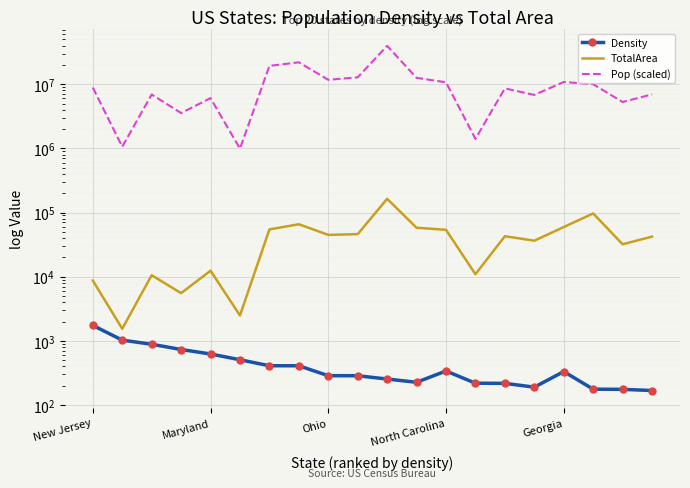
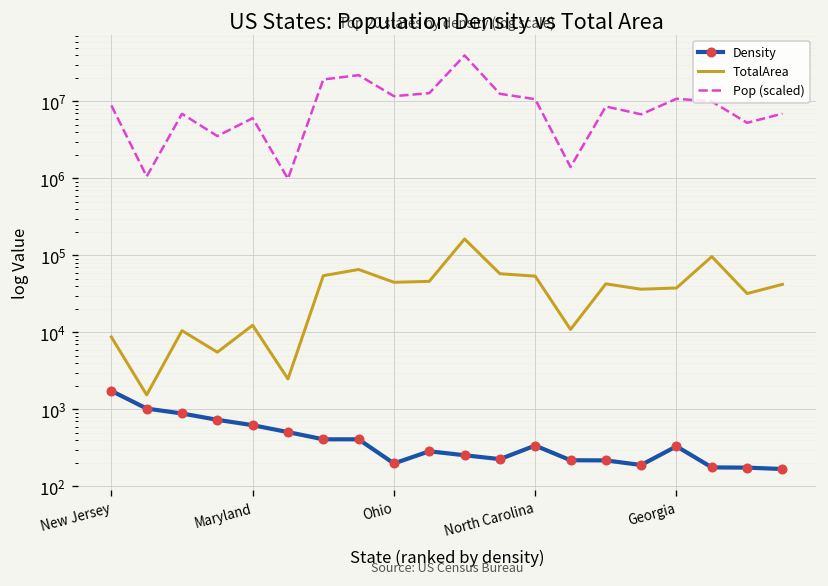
  {
    "Density": {
      "New Jersey": 1700,
      "Maryland": 600,
-     "Ohio": 300,
+     "Ohio": 200,
      "North Carolina": 300,
      "Georgia": 300
    },
    "TotalArea": {
      "New Jersey": 9000,
      "Maryland": 12000,
      "Ohio": 40000,
      "North Carolina": 50000,
-     "Georgia": 60000
+     "Georgia": 40000
    },
    "Pop (scaled)": {
      "New Jersey": 9000000,
      "Maryland": 6000000,
      "Ohio": 12000000,
      "North Carolina": 11000000,
      "Georgia": 11000000
    }
  }
